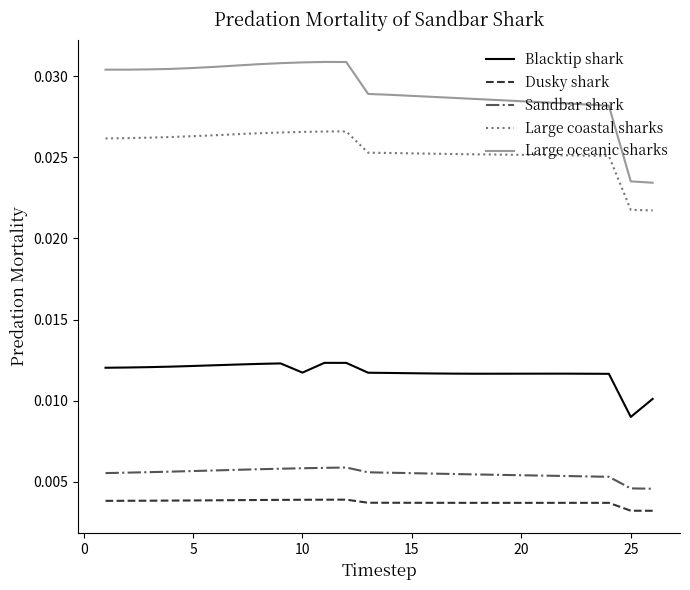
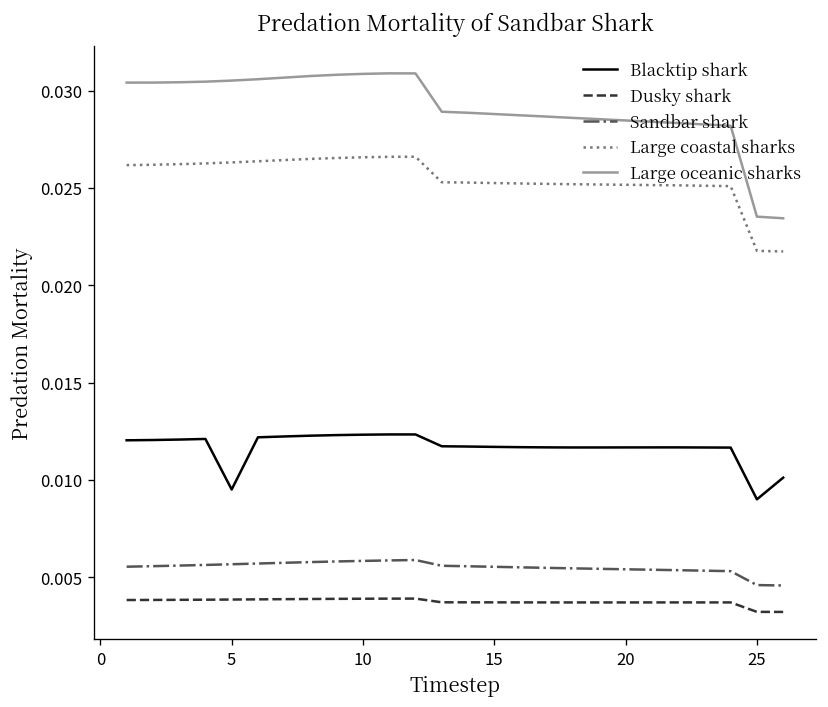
  {
    "Blacktip shark": {
-     "5": 0.0121,
-     "10": 0.0117,
+     "5": 0.0095,
+     "10": 0.0123,
      "15": 0.0117,
      "20": 0.0117,
      "25": 0.0090
    }
  }
